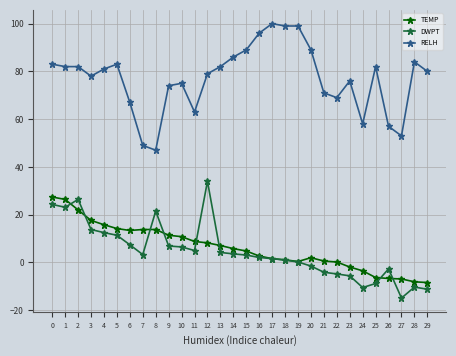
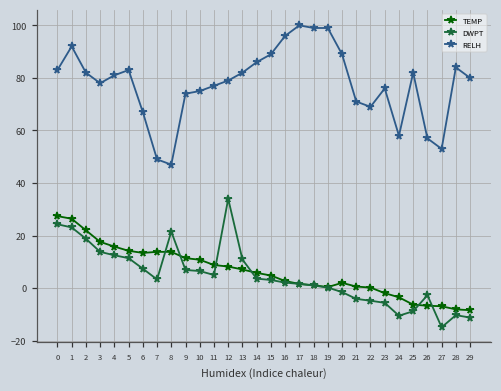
  {
    "TEMP": {
      "0": 27,
      "1": 26,
      "2": 22,
      "3": 18,
      "4": 16,
      "5": 14,
      "6": 13,
      "7": 14,
      "8": 14,
      "9": 11,
      "10": 11,
      "11": 9,
      "12": 8,
      "13": 7,
      "14": 6,
      "15": 5,
      "20": 2,
      "21": 1,
      "22": 0,
      "23": -2,
      "24": -4,
      "25": -6,
      "26": -7,
      "27": -7,
      "28": -8,
      "29": -8
    },
    "DWPT": {
      "0": 24,
      "1": 23,
-     "2": 26,
+     "2": 19,
      "3": 14,
      "4": 13,
      "5": 11,
      "6": 7,
      "7": 3,
      "8": 22,
      "9": 7,
      "10": 7,
      "11": 5,
      "12": 34,
-     "13": 4,
+     "13": 11,
      "14": 4,
      "15": 3,
      "20": -2,
      "21": -4,
      "22": -5,
      "23": -6,
      "24": -11,
      "25": -9,
      "26": -3,
      "27": -15,
      "28": -10,
      "29": -11
    },
    "RELH": {
      "0": 83,
-     "1": 82,
+     "1": 92,
      "2": 82,
      "3": 78,
      "4": 81,
      "5": 83,
      "6": 67,
      "7": 49,
      "8": 47,
      "9": 74,
      "10": 75,
-     "11": 63,
+     "11": 77,
      "12": 79,
      "13": 82,
      "14": 86,
      "15": 89,
      "16": 96,
      "17": 100,
      "18": 99,
      "19": 99,
      "20": 89,
      "21": 71,
      "22": 69,
      "23": 76,
      "24": 58,
      "25": 82,
      "26": 57,
      "27": 53,
      "28": 84,
      "29": 80
    }
  }
